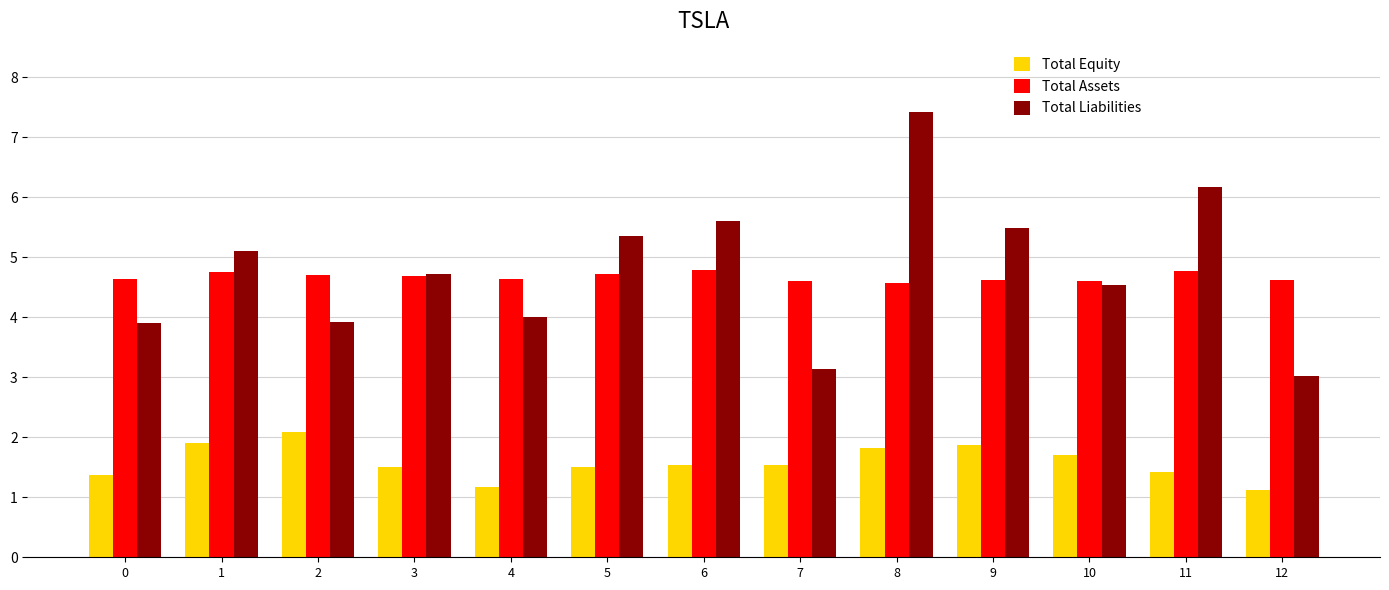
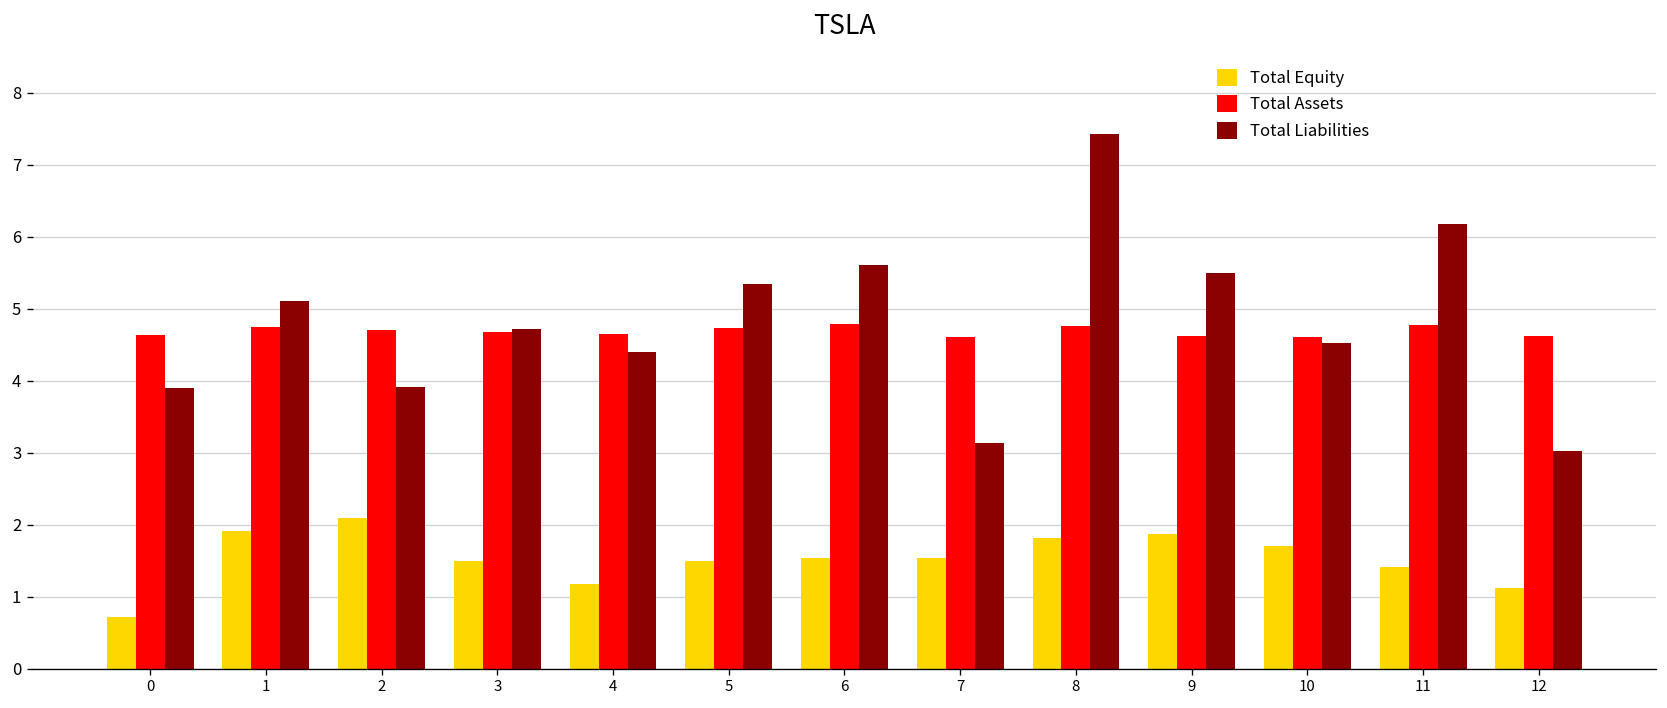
  {
    "Total Equity": {
-     "0": 1.4,
+     "0": 0.7,
      "1": 1.9,
      "2": 2.1,
      "3": 1.5,
      "4": 1.2,
      "5": 1.5,
      "6": 1.5,
      "7": 1.5,
      "8": 1.8,
      "9": 1.9,
      "10": 1.7,
      "11": 1.4,
      "12": 1.1
    },
    "Total Assets": {
      "0": 4.6,
      "1": 4.8,
      "2": 4.7,
      "3": 4.7,
      "4": 4.6,
      "5": 4.7,
      "6": 4.8,
      "7": 4.6,
-     "8": 4.6,
+     "8": 4.8,
      "9": 4.6,
      "10": 4.6,
      "11": 4.8,
      "12": 4.6
    },
    "Total Liabilities": {
      "0": 3.9,
      "1": 5.1,
      "2": 3.9,
      "3": 4.7,
-     "4": 4.0,
+     "4": 4.4,
      "5": 5.3,
      "6": 5.6,
      "7": 3.1,
      "8": 7.4,
      "9": 5.5,
      "10": 4.5,
      "11": 6.2,
      "12": 3.0
    }
  }
